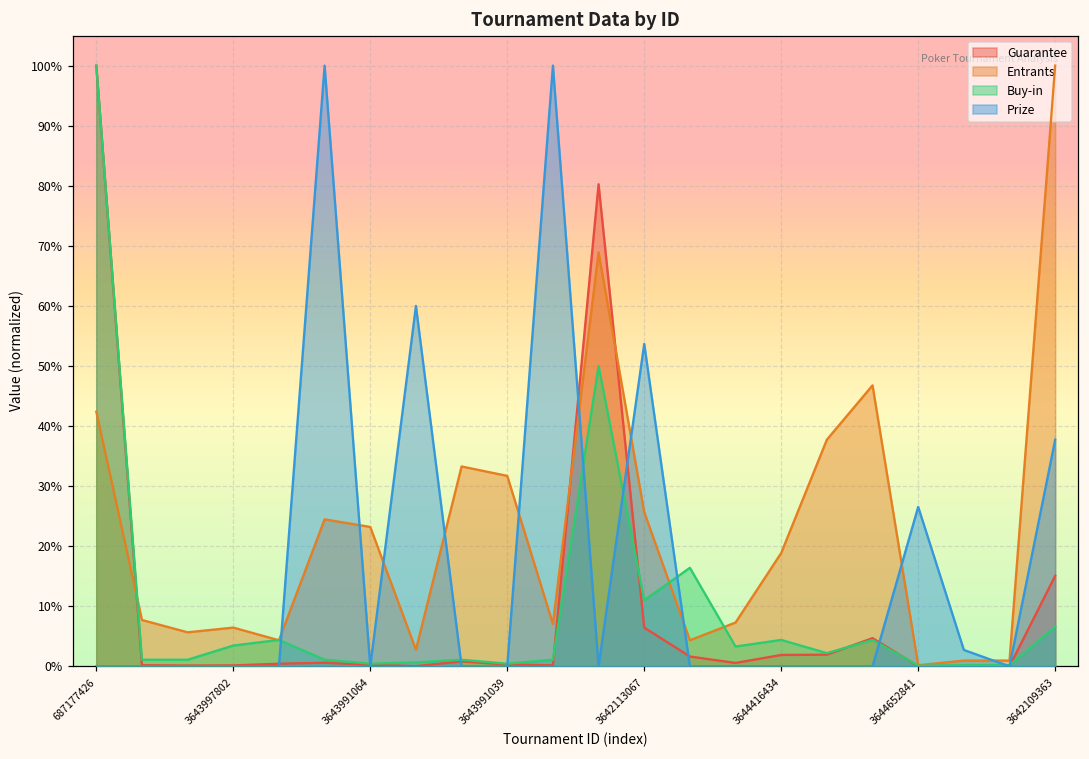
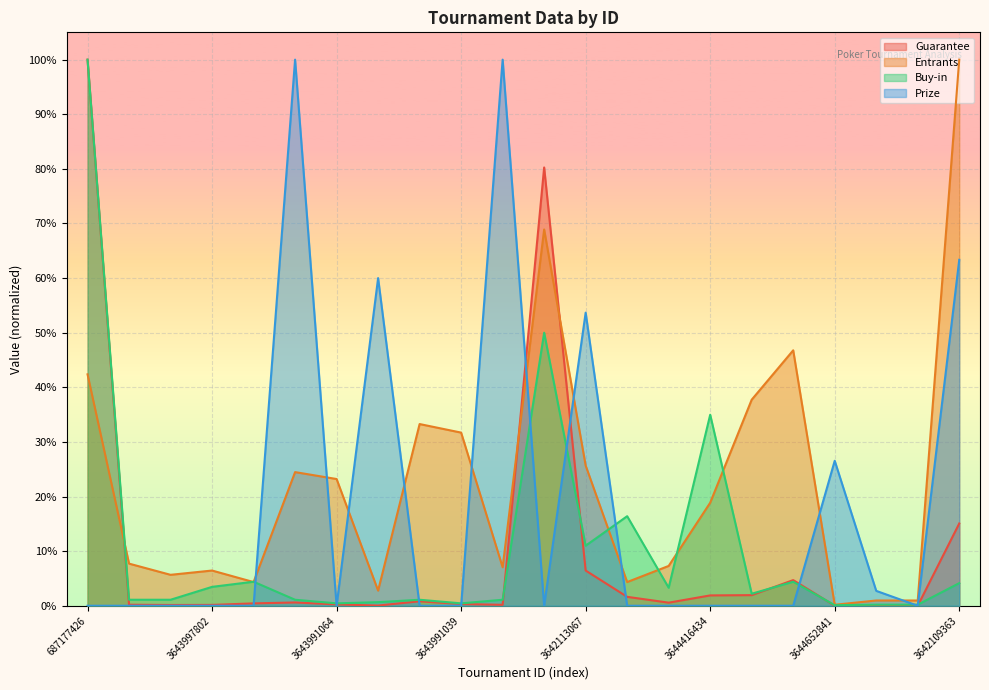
  {
    "Buy-in": {
      "3643997802": "3%",
      "3642113067": "11%",
-     "3644416434": "4%",
-     "3642109363": "7%"
+     "3644416434": "35%",
+     "3642109363": "4%"
    },
    "Prize": {
      "687177426": "0%",
      "3642113067": "54%",
      "3644416434": "0%",
      "3644652841": "27%",
-     "3642109363": "38%"
+     "3642109363": "63%"
    }
  }
